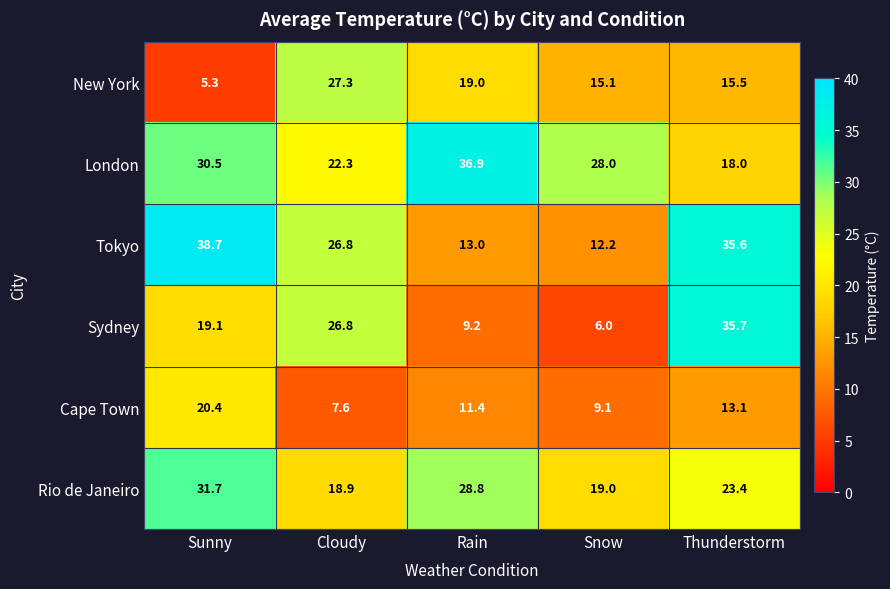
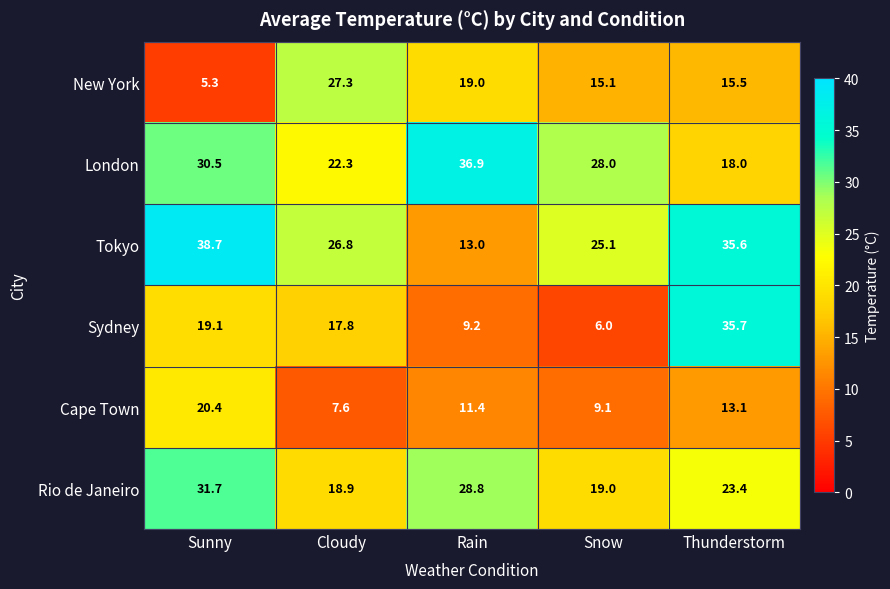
  {
    "New York": {
      "Sunny": 5.3,
      "Cloudy": 27.3,
      "Rain": 19.0,
      "Snow": 15.1,
      "Thunderstorm": 15.5
    },
    "London": {
      "Sunny": 30.5,
      "Cloudy": 22.3,
      "Rain": 36.9,
      "Snow": 28.0,
      "Thunderstorm": 18.0
    },
    "Tokyo": {
      "Sunny": 38.7,
      "Cloudy": 26.8,
      "Rain": 13.0,
-     "Snow": 12.2,
+     "Snow": 25.1,
      "Thunderstorm": 35.6
    },
    "Sydney": {
      "Sunny": 19.1,
-     "Cloudy": 26.8,
+     "Cloudy": 17.8,
      "Rain": 9.2,
      "Snow": 6.0,
      "Thunderstorm": 35.7
    },
    "Cape Town": {
      "Sunny": 20.4,
      "Cloudy": 7.6,
      "Rain": 11.4,
      "Snow": 9.1,
      "Thunderstorm": 13.1
    },
    "Rio de Janeiro": {
      "Sunny": 31.7,
      "Cloudy": 18.9,
      "Rain": 28.8,
      "Snow": 19.0,
      "Thunderstorm": 23.4
    }
  }
